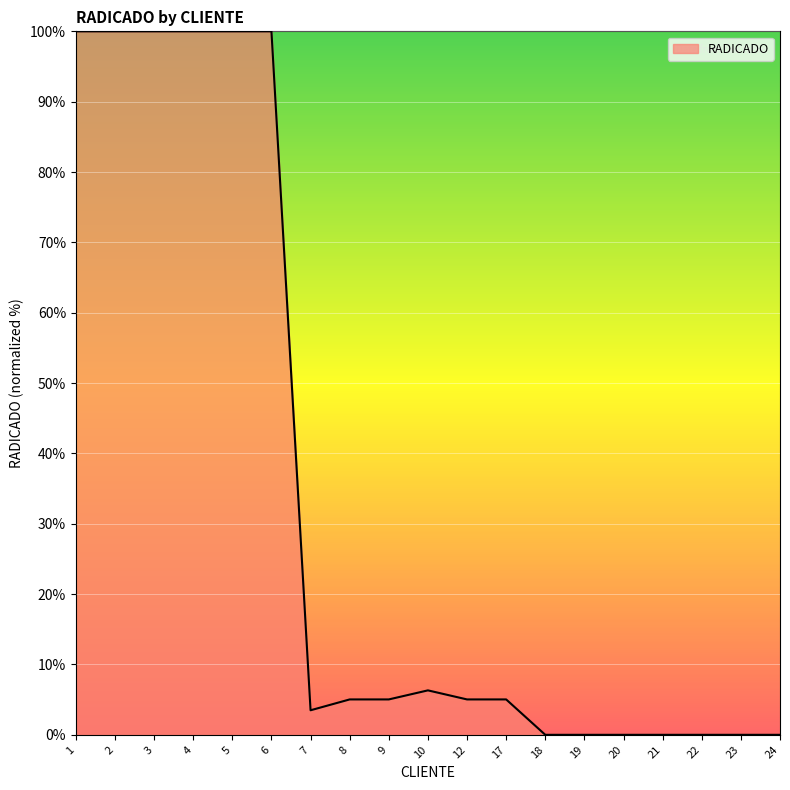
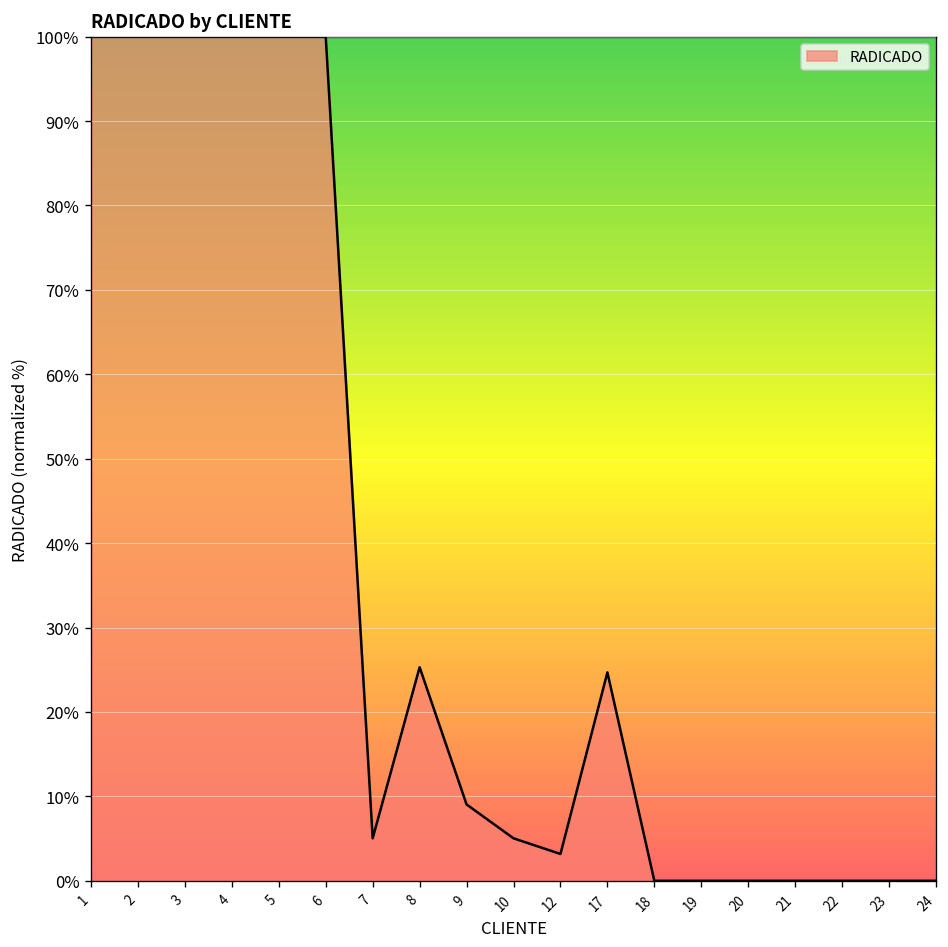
  {
    "1": "100%",
    "2": "100%",
    "3": "100%",
    "4": "100%",
    "5": "100%",
    "6": "100%",
-   "7": "3%",
-   "8": "5%",
-   "9": "5%",
-   "10": "6%",
-   "12": "5%",
-   "17": "5%",
+   "7": "5%",
+   "8": "25%",
+   "9": "9%",
+   "10": "5%",
+   "12": "3%",
+   "17": "25%",
    "18": "0%",
    "19": "0%",
    "20": "0%",
    "21": "0%",
    "22": "0%",
    "23": "0%",
    "24": "0%"
  }
